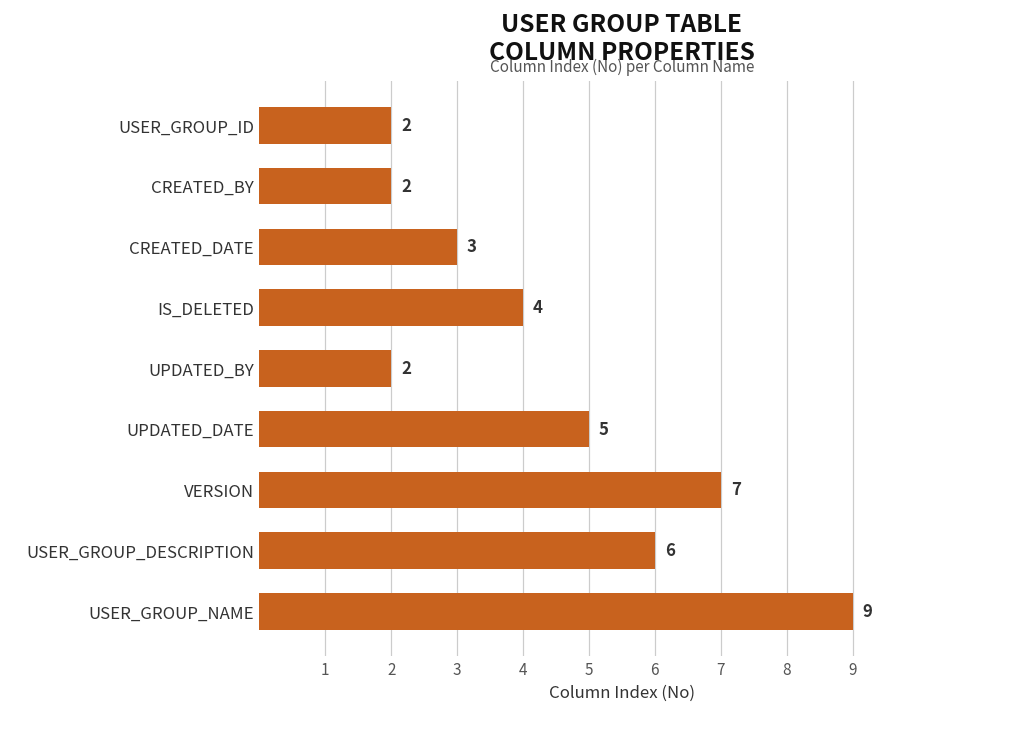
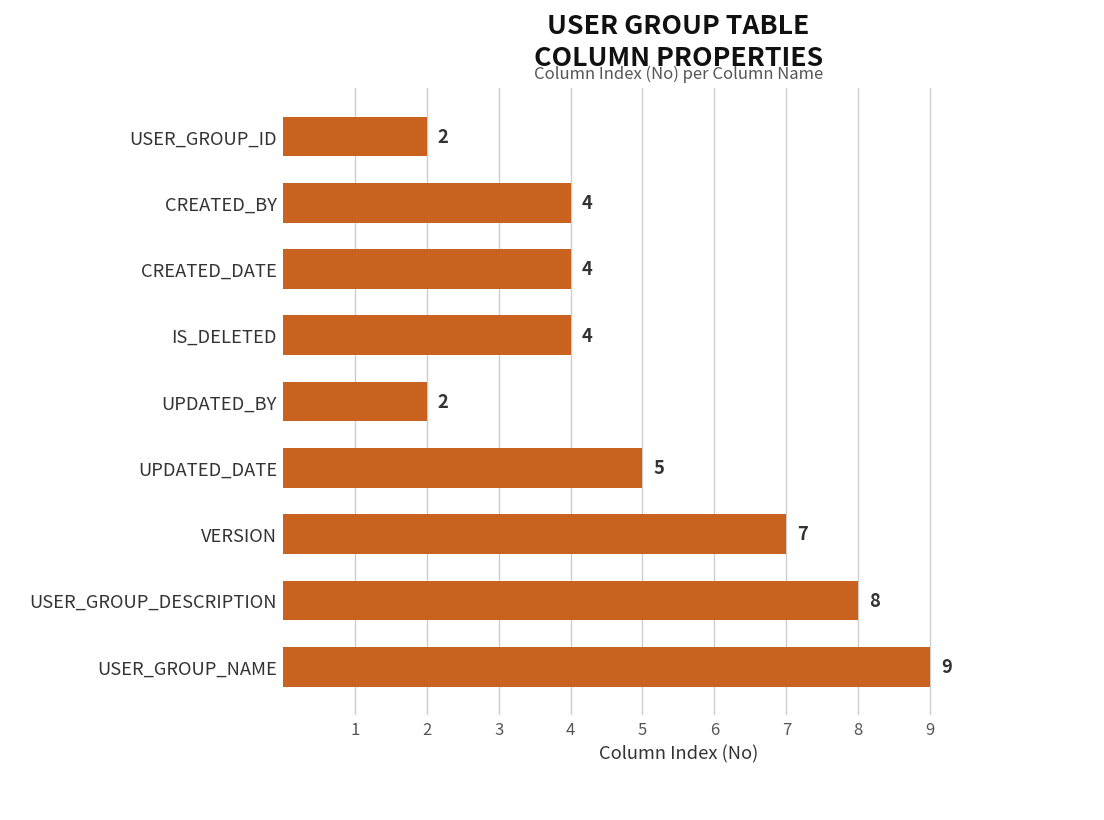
  {
    "USER_GROUP_ID": 2,
-   "CREATED_BY": 2,
-   "CREATED_DATE": 3,
+   "CREATED_BY": 4,
+   "CREATED_DATE": 4,
    "IS_DELETED": 4,
    "UPDATED_BY": 2,
    "UPDATED_DATE": 5,
    "VERSION": 7,
-   "USER_GROUP_DESCRIPTION": 6,
+   "USER_GROUP_DESCRIPTION": 8,
    "USER_GROUP_NAME": 9
  }
